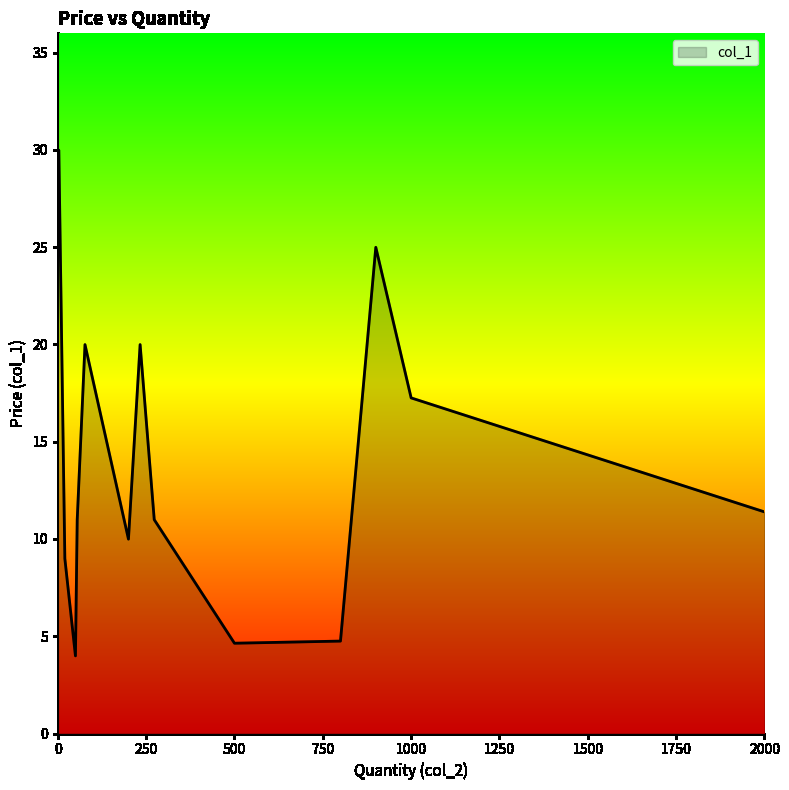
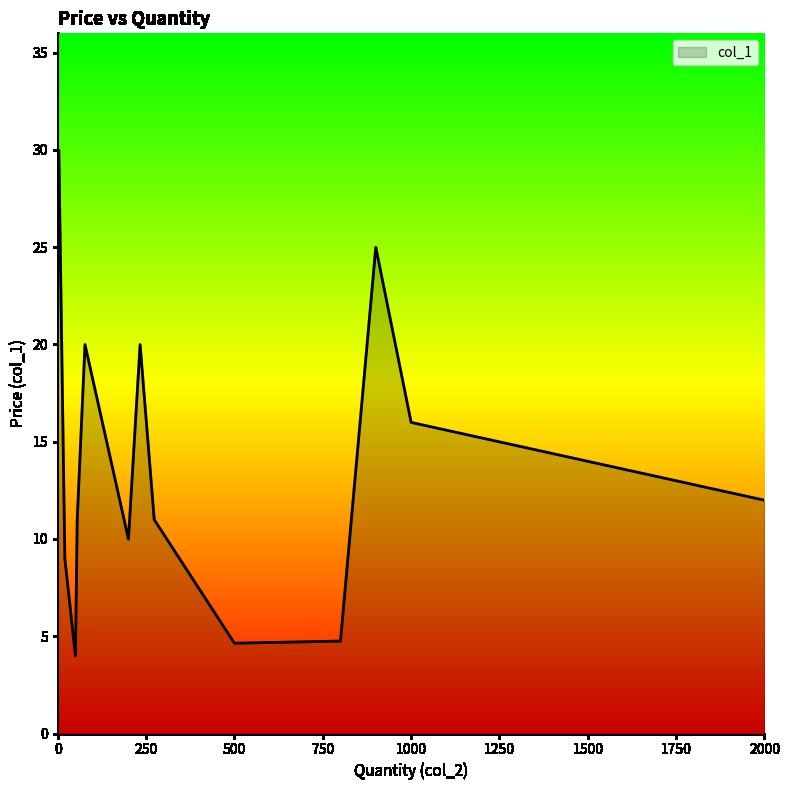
  {
    "0": 30.0,
    "500": 4.6,
-   "1000": 17.3,
-   "2000": 11.4
+   "1000": 16.0,
+   "2000": 12.0
  }
